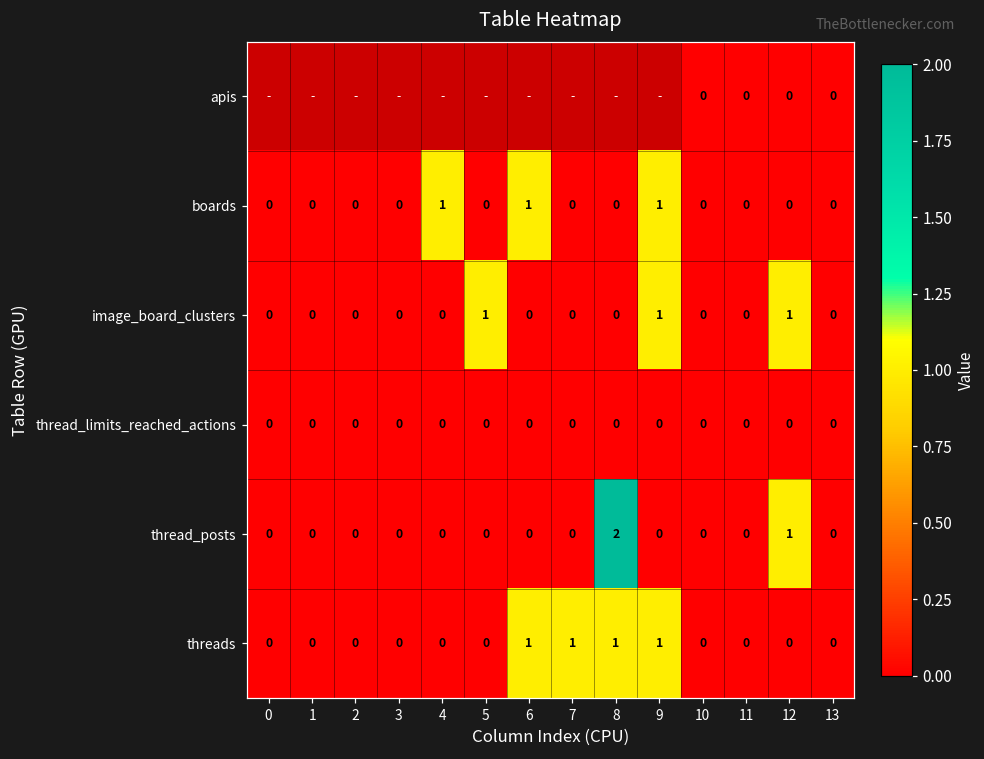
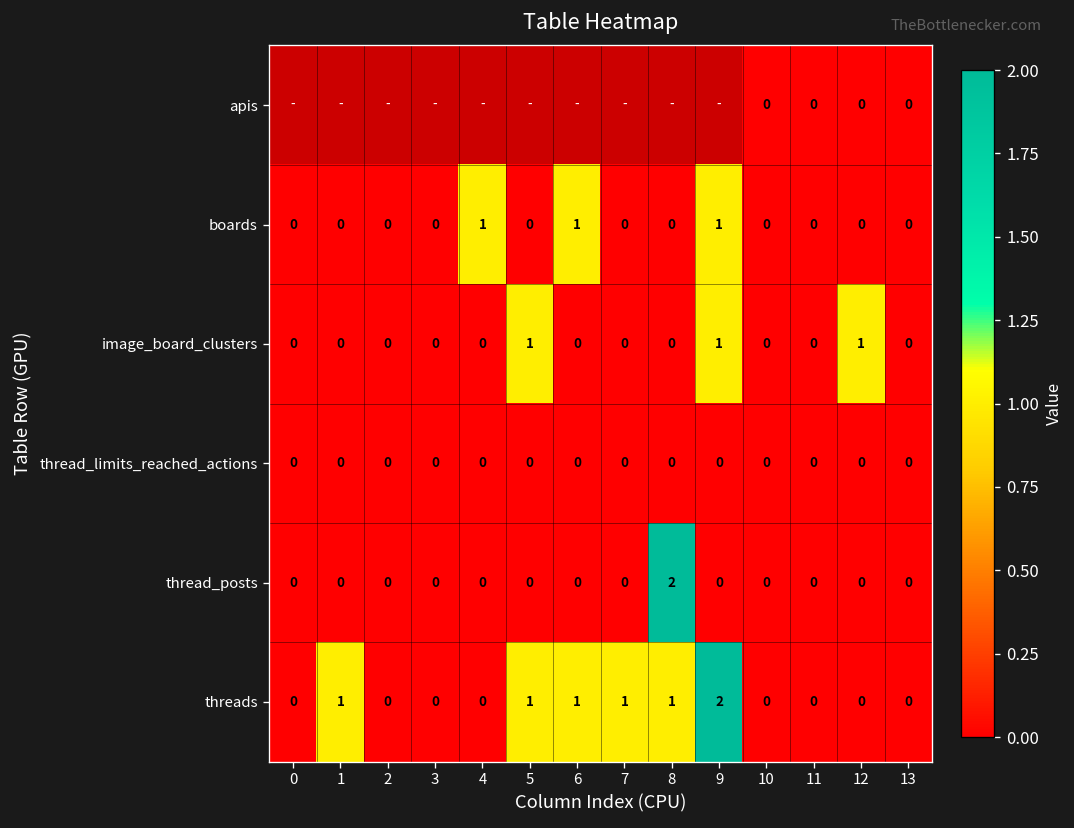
  {
    "apis": {
      "10": 0,
      "11": 0,
      "12": 0,
      "13": 0
    },
    "boards": {
      "0": 0,
      "1": 0,
      "2": 0,
      "3": 0,
      "4": 1,
      "5": 0,
      "6": 1,
      "7": 0,
      "8": 0,
      "9": 1,
      "10": 0,
      "11": 0,
      "12": 0,
      "13": 0
    },
    "image_board_clusters": {
      "0": 0,
      "1": 0,
      "2": 0,
      "3": 0,
      "4": 0,
      "5": 1,
      "6": 0,
      "7": 0,
      "8": 0,
      "9": 1,
      "10": 0,
      "11": 0,
      "12": 1,
      "13": 0
    },
    "thread_limits_reached_actions": {
      "0": 0,
      "1": 0,
      "2": 0,
      "3": 0,
      "4": 0,
      "5": 0,
      "6": 0,
      "7": 0,
      "8": 0,
      "9": 0,
      "10": 0,
      "11": 0,
      "12": 0,
      "13": 0
    },
    "thread_posts": {
      "0": 0,
      "1": 0,
      "2": 0,
      "3": 0,
      "4": 0,
      "5": 0,
      "6": 0,
      "7": 0,
      "8": 2,
      "9": 0,
      "10": 0,
      "11": 0,
-     "12": 1,
+     "12": 0,
      "13": 0
    },
    "threads": {
      "0": 0,
-     "1": 0,
+     "1": 1,
      "2": 0,
      "3": 0,
      "4": 0,
-     "5": 0,
+     "5": 1,
      "6": 1,
      "7": 1,
      "8": 1,
-     "9": 1,
+     "9": 2,
      "10": 0,
      "11": 0,
      "12": 0,
      "13": 0
    }
  }
